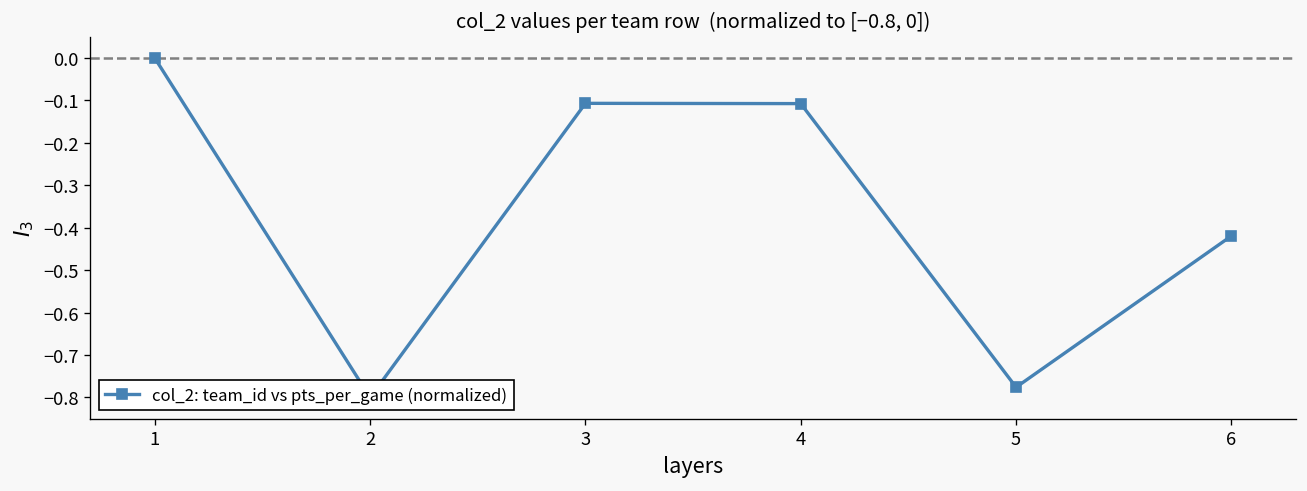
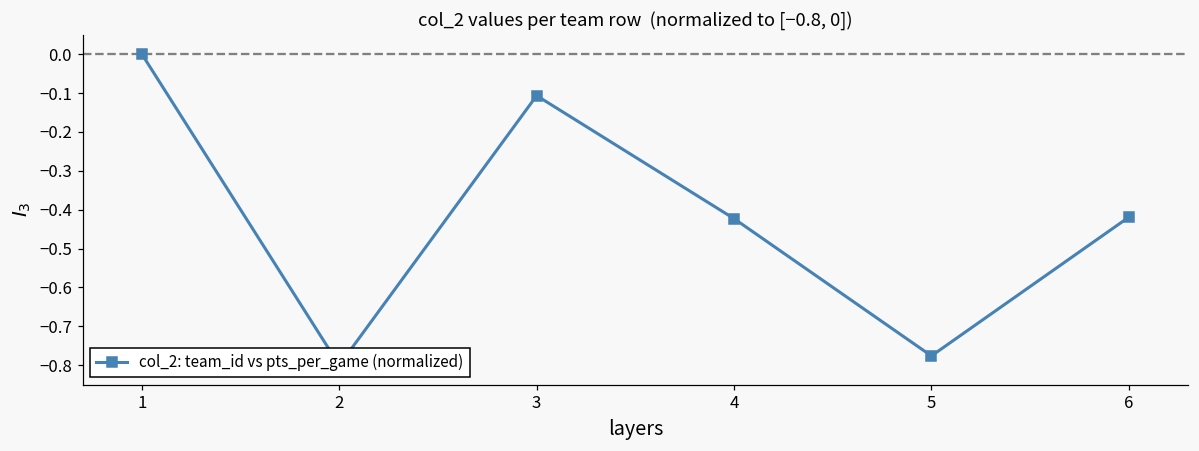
  {
    "1": 0.00,
    "3": -0.11,
-   "4": -0.11,
+   "4": -0.42,
    "5": -0.78,
    "6": -0.42
  }
